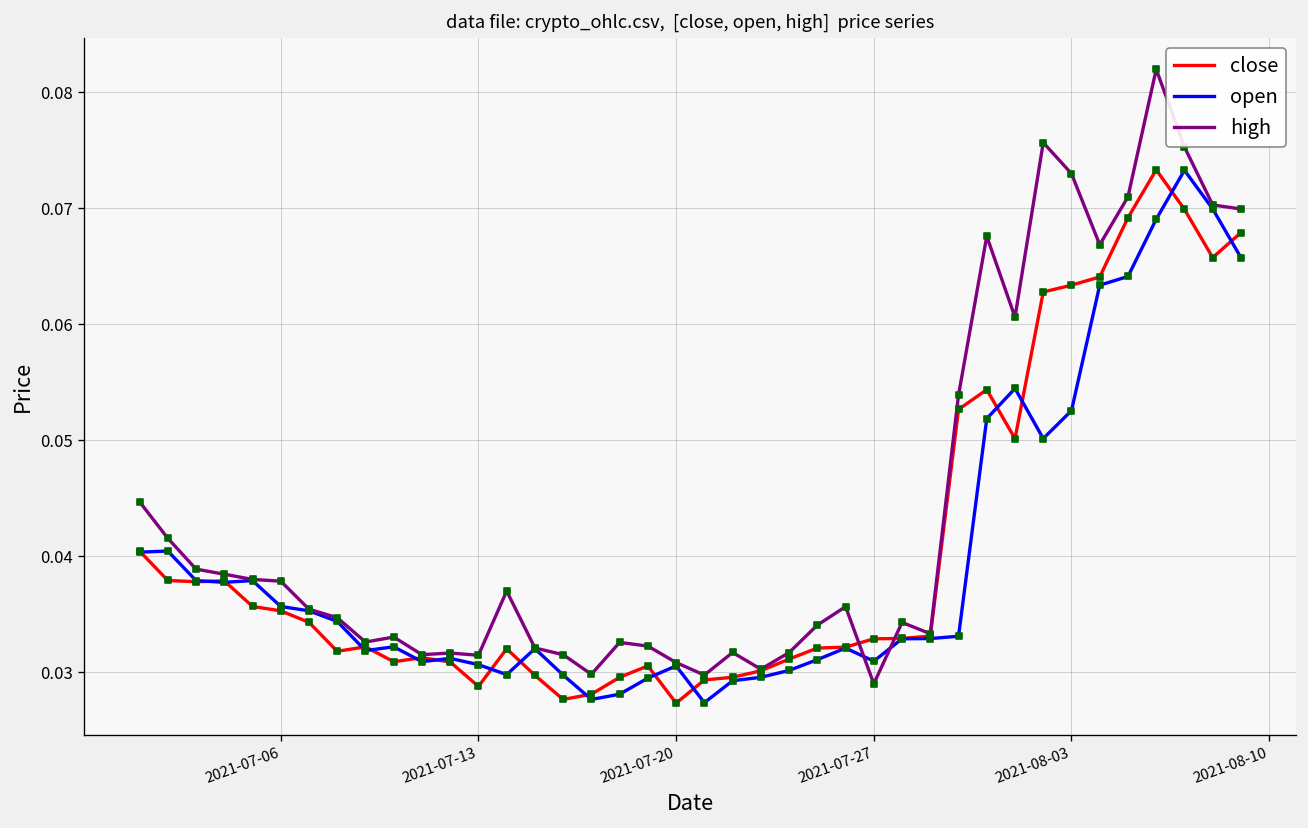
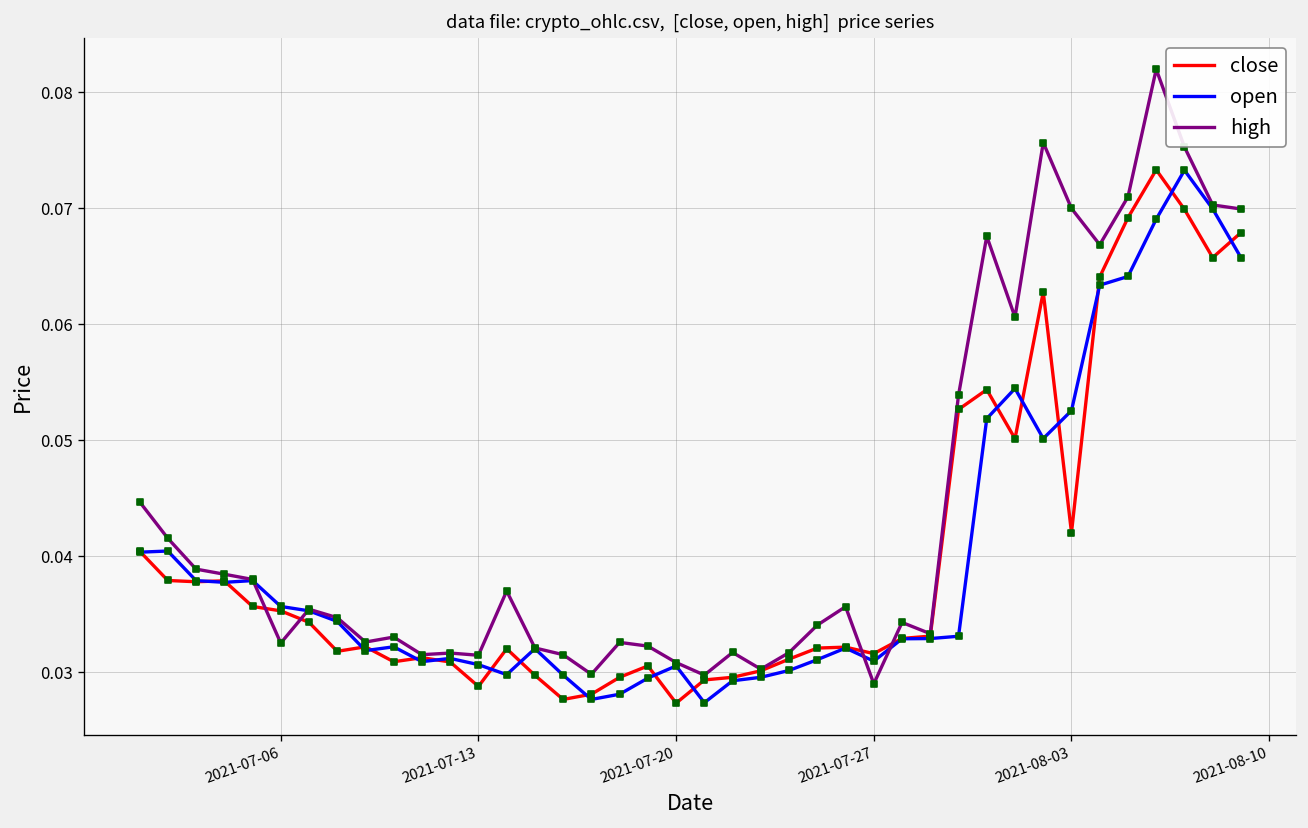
  {
    "close": {
      "2021-07-06": 0.035,
      "2021-07-13": 0.029,
      "2021-07-20": 0.027,
-     "2021-07-27": 0.033,
-     "2021-08-03": 0.063
+     "2021-07-27": 0.032,
+     "2021-08-03": 0.042
    },
    "open": {
      "2021-07-06": 0.036,
      "2021-07-13": 0.031,
      "2021-07-20": 0.031,
      "2021-07-27": 0.031,
      "2021-08-03": 0.053
    },
    "high": {
-     "2021-07-06": 0.038,
+     "2021-07-06": 0.033,
      "2021-07-13": 0.031,
      "2021-07-20": 0.031,
      "2021-07-27": 0.029,
-     "2021-08-03": 0.073
+     "2021-08-03": 0.070
    }
  }
